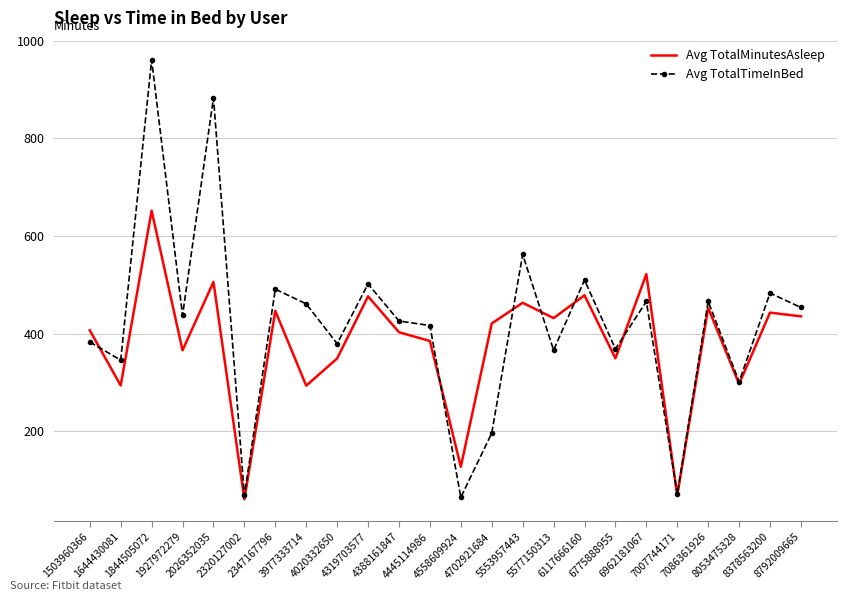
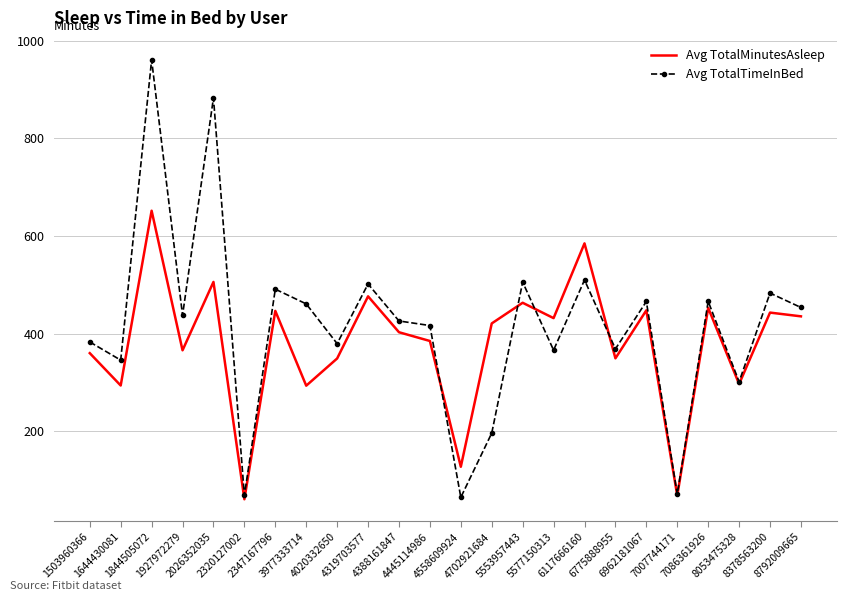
  {
    "Avg TotalMinutesAsleep": {
-     "1503960366": 410,
+     "1503960366": 360,
      "1644430081": 290,
      "1844505072": 650,
      "1927972279": 370,
      "2026352035": 510,
      "2320127002": 60,
      "2347167796": 450,
      "3977333714": 290,
      "4020332650": 350,
      "4319703577": 480,
      "4388161847": 400,
      "4445114986": 390,
      "4558609924": 130,
      "4702921684": 420,
      "5553957443": 460,
      "5577150313": 430,
-     "6117666160": 480,
+     "6117666160": 590,
      "6775888955": 350,
-     "6962181067": 520,
+     "6962181067": 450,
      "7086361926": 450,
      "8378563200": 440,
      "8792009665": 440
    },
    "Avg TotalTimeInBed": {
      "1503960366": 380,
      "1644430081": 350,
      "1844505072": 960,
      "1927972279": 440,
      "2026352035": 880,
      "2320127002": 70,
      "2347167796": 490,
      "3977333714": 460,
      "4020332650": 380,
      "4319703577": 500,
      "4388161847": 430,
      "4445114986": 420,
      "4558609924": 60,
      "4702921684": 200,
-     "5553957443": 560,
+     "5553957443": 510,
      "5577150313": 370,
      "6117666160": 510,
      "6775888955": 370,
      "6962181067": 470,
      "7086361926": 470,
      "8378563200": 480,
      "8792009665": 450
    }
  }
